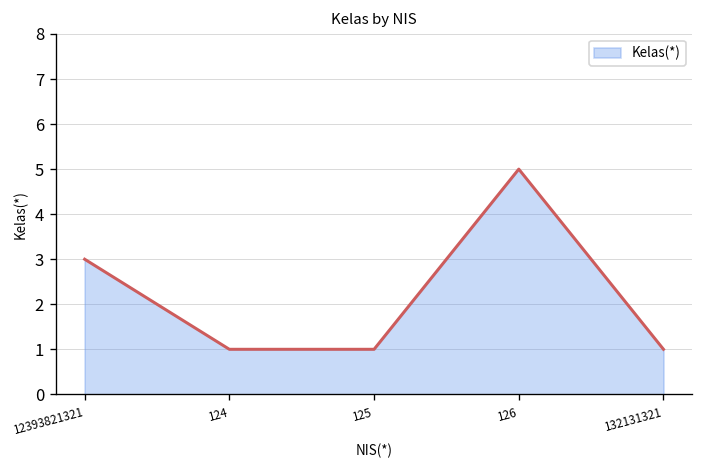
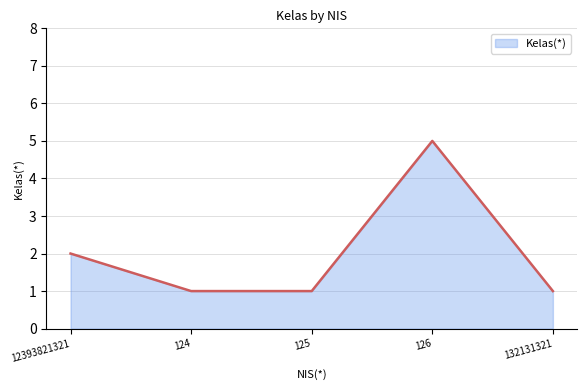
  {
-   "12393821321": 3,
+   "12393821321": 2,
    "124": 1,
    "125": 1,
    "126": 5,
    "132131321": 1
  }
